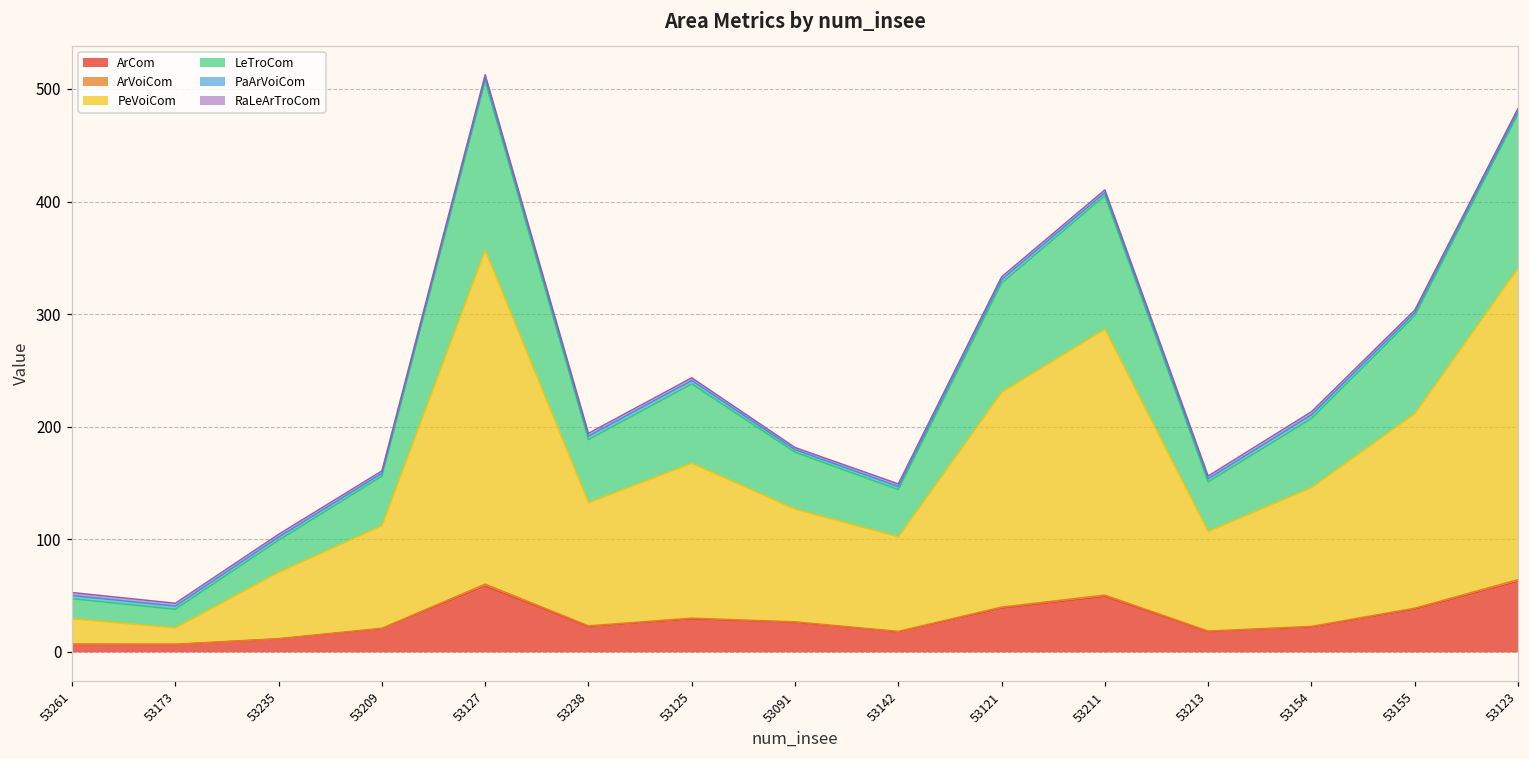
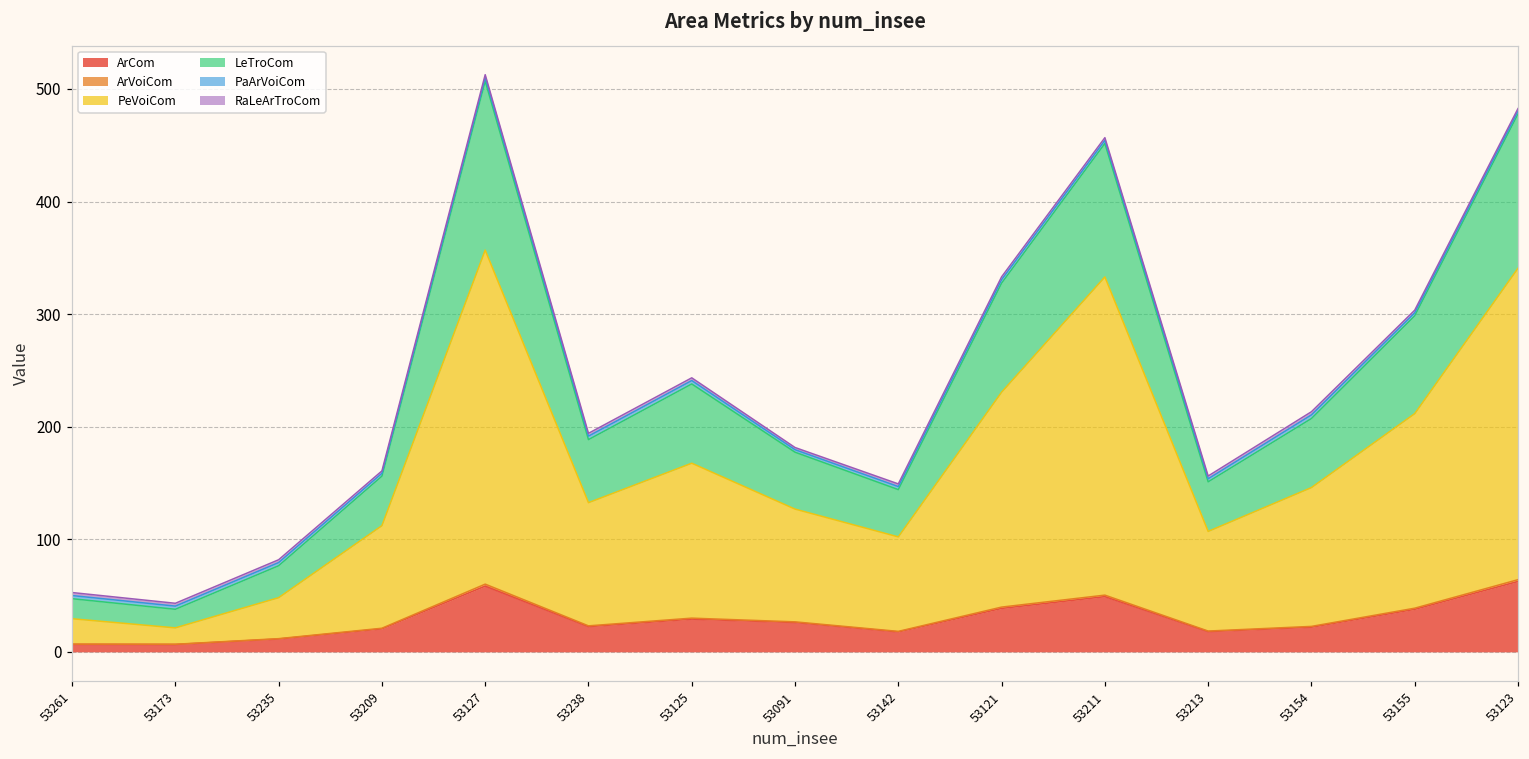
  {
    "PeVoiCom": {
      "53261": 23,
      "53173": 15,
-     "53235": 59,
+     "53235": 36,
      "53209": 91,
      "53127": 297,
      "53238": 109,
      "53125": 138,
      "53091": 100,
      "53142": 84,
      "53121": 191,
-     "53211": 236,
+     "53211": 283,
      "53213": 89,
      "53154": 123,
      "53155": 173,
      "53123": 277
    },
    "LeTroCom": {
      "53261": 18,
      "53173": 17,
      "53235": 28,
      "53209": 44,
      "53127": 150,
      "53238": 56,
      "53125": 70,
      "53142": 42,
      "53121": 97,
      "53211": 119,
      "53213": 44,
      "53154": 61,
      "53155": 87,
      "53123": 137
    },
    "PaArVoiCom": {
      "53261": 3,
      "53173": 3,
      "53127": 3,
      "53238": 3,
      "53213": 3,
      "53154": 3
    },
    "RaLeArTroCom": {
      "53261": 3,
      "53173": 3,
      "53127": 3,
      "53238": 3,
      "53213": 2,
      "53154": 3
    }
  }
